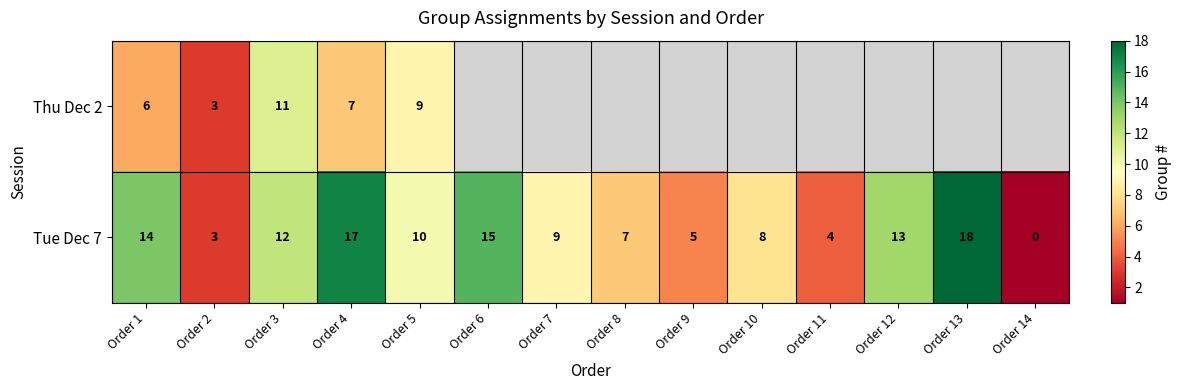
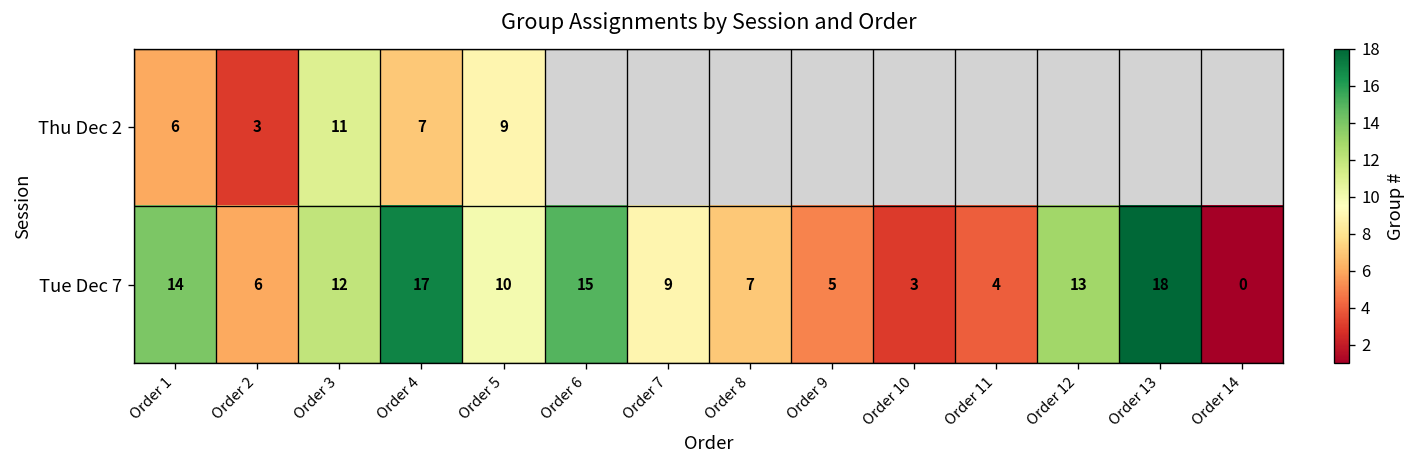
  {
    "Thu Dec 2": {
      "Order 1": 6,
      "Order 2": 3,
      "Order 3": 11,
      "Order 4": 7,
      "Order 5": 9
    },
    "Tue Dec 7": {
      "Order 1": 14,
-     "Order 2": 3,
+     "Order 2": 6,
      "Order 3": 12,
      "Order 4": 17,
      "Order 5": 10,
      "Order 6": 15,
      "Order 7": 9,
      "Order 8": 7,
      "Order 9": 5,
-     "Order 10": 8,
+     "Order 10": 3,
      "Order 11": 4,
      "Order 12": 13,
      "Order 13": 18,
      "Order 14": 0
    }
  }
